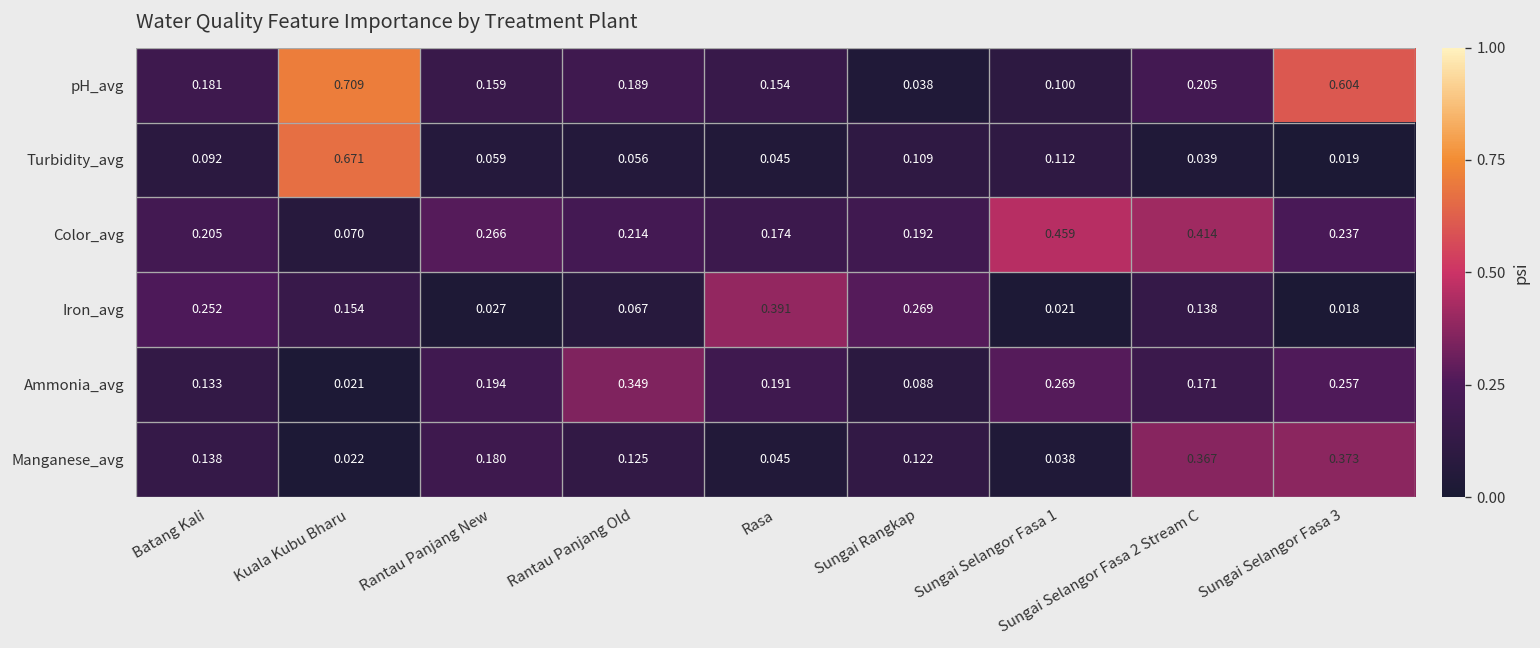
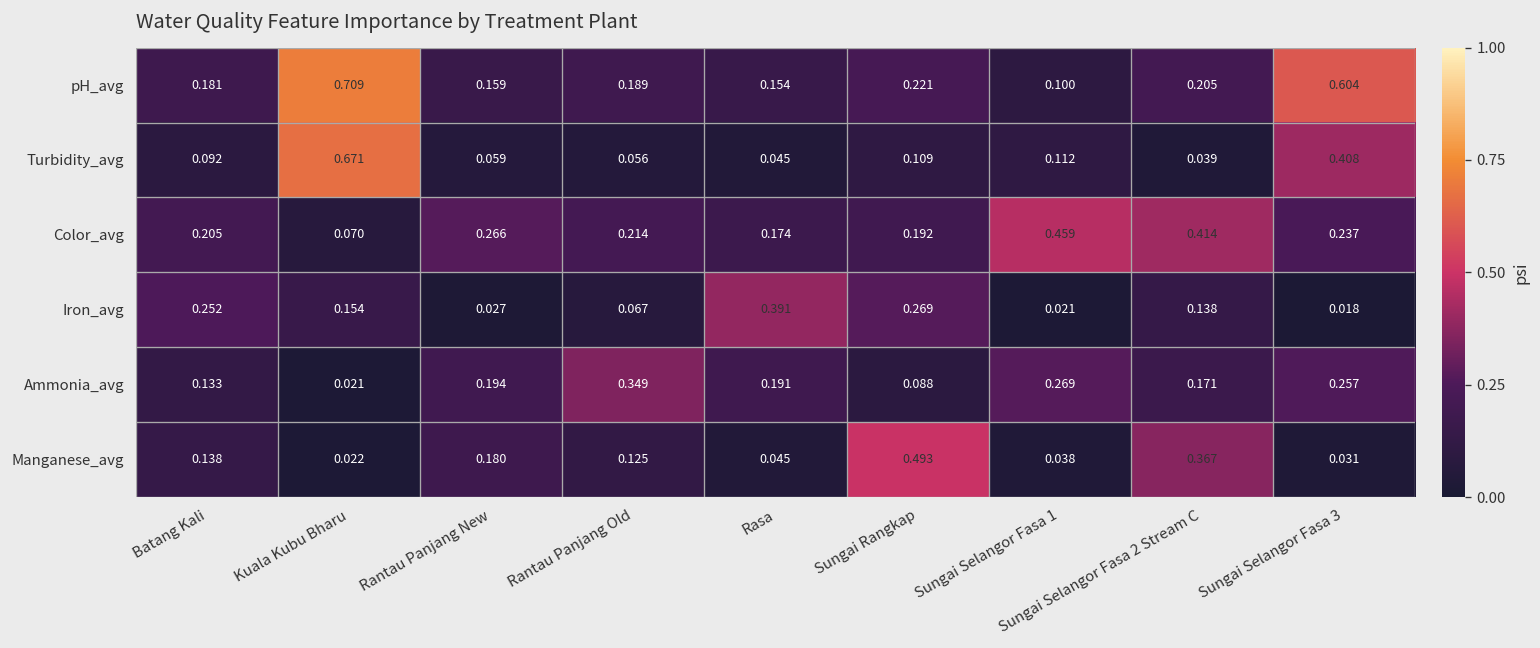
  {
    "pH_avg": {
      "Batang Kali": 0.181,
      "Kuala Kubu Bharu": 0.709,
      "Rantau Panjang New": 0.159,
      "Rantau Panjang Old": 0.189,
      "Rasa": 0.154,
-     "Sungai Rangkap": 0.038,
+     "Sungai Rangkap": 0.221,
      "Sungai Selangor Fasa 1": 0.100,
      "Sungai Selangor Fasa 2 Stream C": 0.205,
      "Sungai Selangor Fasa 3": 0.604
    },
    "Turbidity_avg": {
      "Batang Kali": 0.092,
      "Kuala Kubu Bharu": 0.671,
      "Rantau Panjang New": 0.059,
      "Rantau Panjang Old": 0.056,
      "Rasa": 0.045,
      "Sungai Rangkap": 0.109,
      "Sungai Selangor Fasa 1": 0.112,
      "Sungai Selangor Fasa 2 Stream C": 0.039,
-     "Sungai Selangor Fasa 3": 0.019
+     "Sungai Selangor Fasa 3": 0.408
    },
    "Color_avg": {
      "Batang Kali": 0.205,
      "Kuala Kubu Bharu": 0.070,
      "Rantau Panjang New": 0.266,
      "Rantau Panjang Old": 0.214,
      "Rasa": 0.174,
      "Sungai Rangkap": 0.192,
      "Sungai Selangor Fasa 1": 0.459,
      "Sungai Selangor Fasa 2 Stream C": 0.414,
      "Sungai Selangor Fasa 3": 0.237
    },
    "Iron_avg": {
      "Batang Kali": 0.252,
      "Kuala Kubu Bharu": 0.154,
      "Rantau Panjang New": 0.027,
      "Rantau Panjang Old": 0.067,
      "Rasa": 0.391,
      "Sungai Rangkap": 0.269,
      "Sungai Selangor Fasa 1": 0.021,
      "Sungai Selangor Fasa 2 Stream C": 0.138,
      "Sungai Selangor Fasa 3": 0.018
    },
    "Ammonia_avg": {
      "Batang Kali": 0.133,
      "Kuala Kubu Bharu": 0.021,
      "Rantau Panjang New": 0.194,
      "Rantau Panjang Old": 0.349,
      "Rasa": 0.191,
      "Sungai Rangkap": 0.088,
      "Sungai Selangor Fasa 1": 0.269,
      "Sungai Selangor Fasa 2 Stream C": 0.171,
      "Sungai Selangor Fasa 3": 0.257
    },
    "Manganese_avg": {
      "Batang Kali": 0.138,
      "Kuala Kubu Bharu": 0.022,
      "Rantau Panjang New": 0.180,
      "Rantau Panjang Old": 0.125,
      "Rasa": 0.045,
-     "Sungai Rangkap": 0.122,
+     "Sungai Rangkap": 0.493,
      "Sungai Selangor Fasa 1": 0.038,
      "Sungai Selangor Fasa 2 Stream C": 0.367,
-     "Sungai Selangor Fasa 3": 0.373
+     "Sungai Selangor Fasa 3": 0.031
    }
  }
